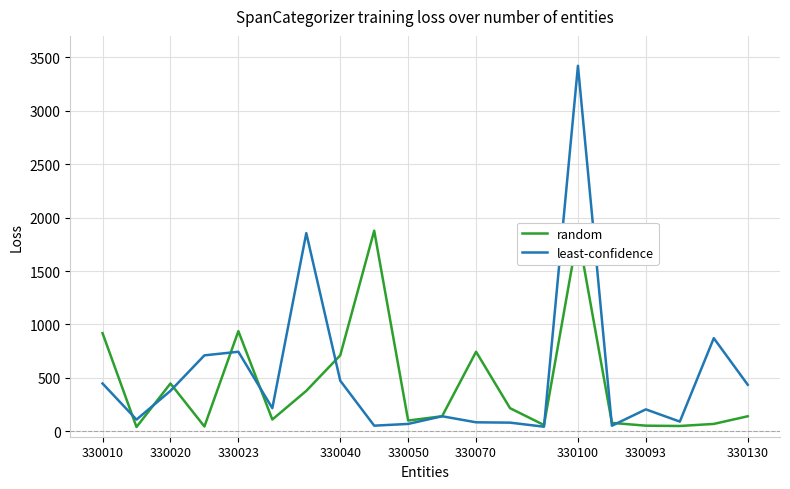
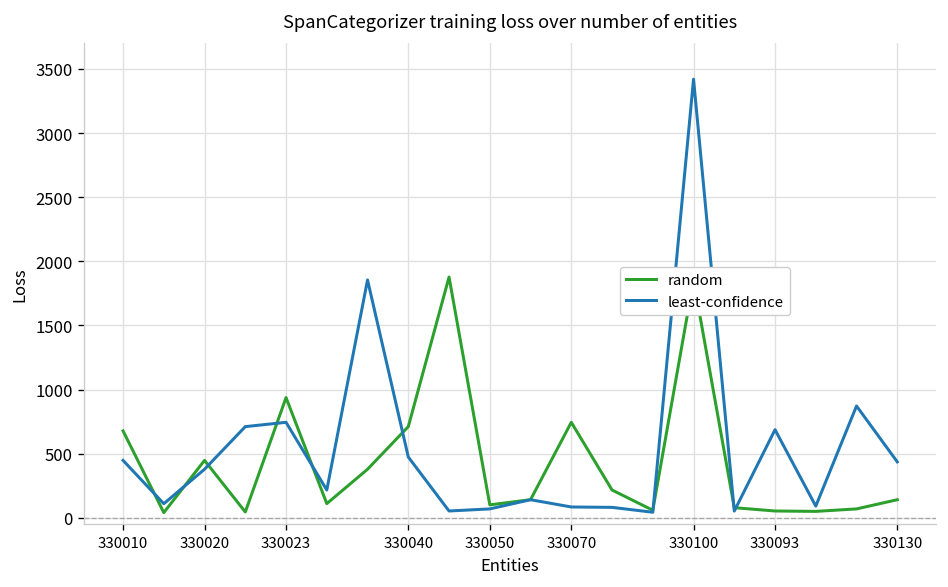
  {
    "random": {
-     "330010": 920,
+     "330010": 680,
      "330020": 450,
      "330023": 940,
      "330040": 710,
      "330050": 100,
      "330070": 740,
      "330093": 50,
      "330130": 140
    },
    "least-confidence": {
      "330010": 450,
      "330020": 380,
      "330023": 740,
      "330040": 470,
      "330050": 70,
      "330070": 80,
      "330100": 3420,
-     "330093": 210,
+     "330093": 690,
      "330130": 440
    }
  }
